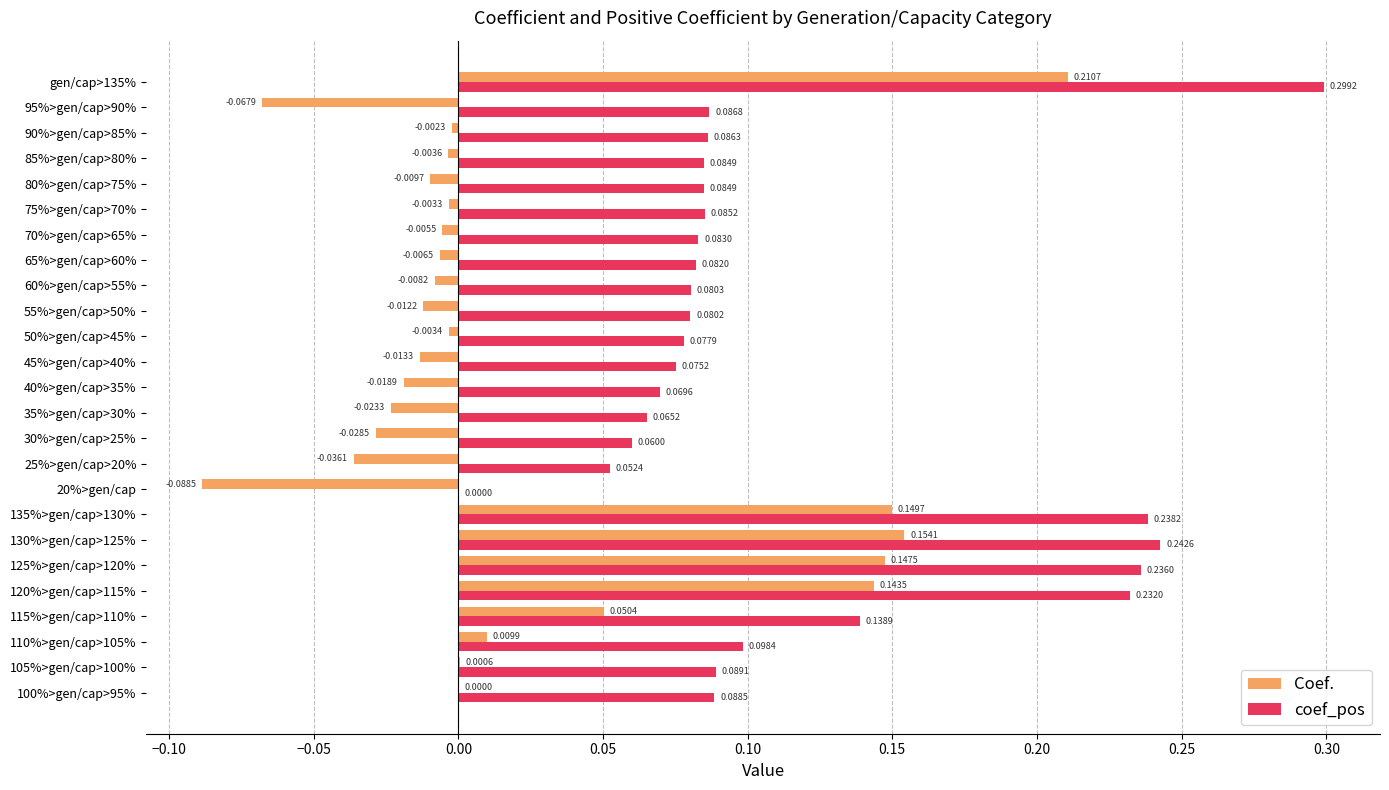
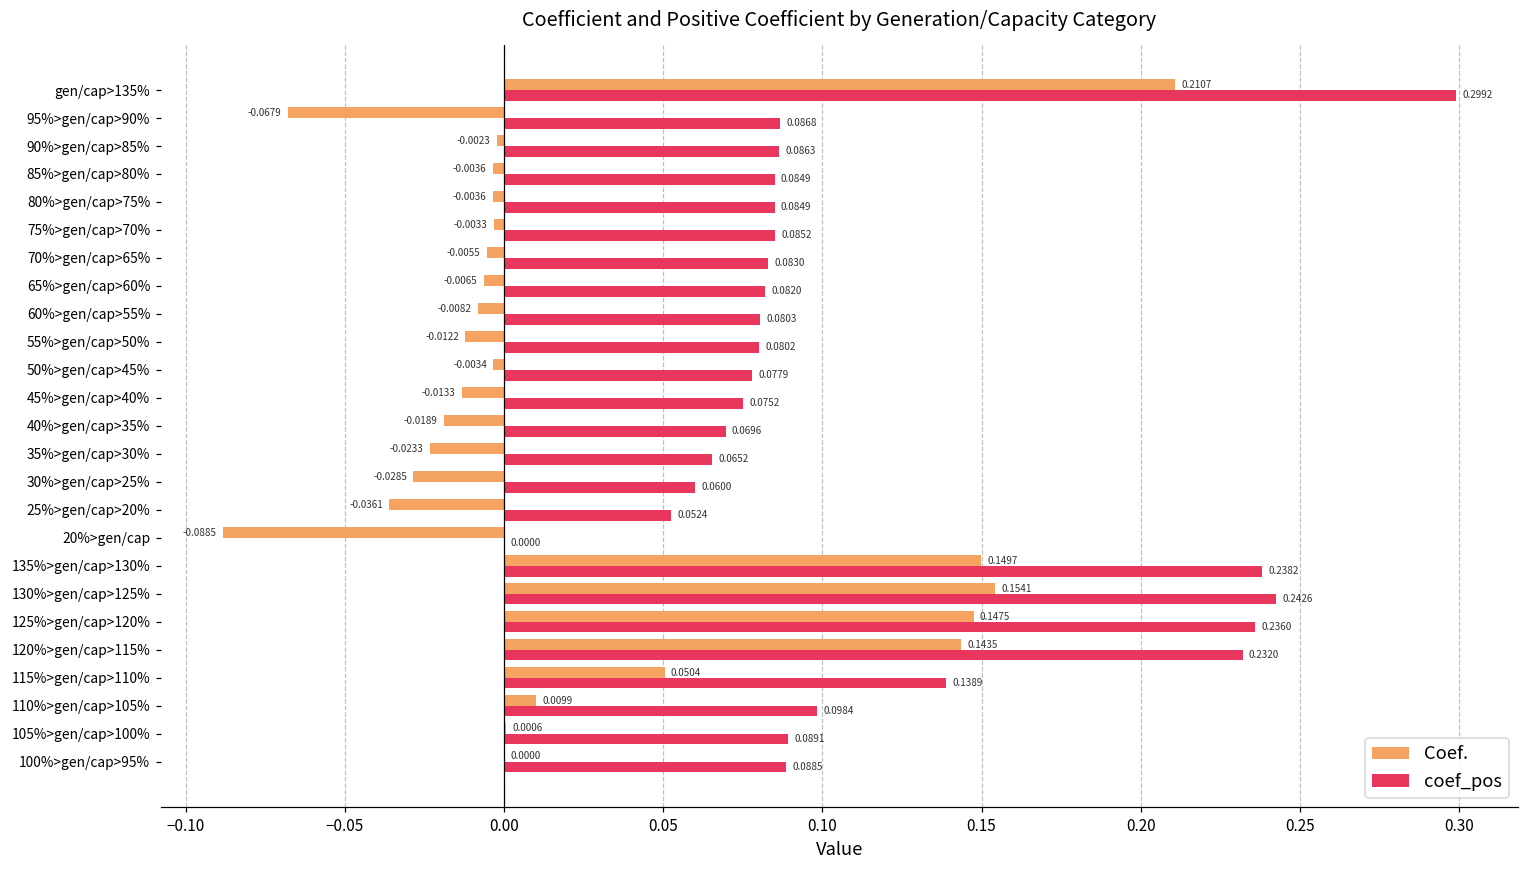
  {
    "Coef.": {
      "gen/cap>135%": 0.2107,
      "95%>gen/cap>90%": -0.0679,
      "90%>gen/cap>85%": -0.0023,
      "85%>gen/cap>80%": -0.0036,
-     "80%>gen/cap>75%": -0.0097,
+     "80%>gen/cap>75%": -0.0036,
      "75%>gen/cap>70%": -0.0033,
      "70%>gen/cap>65%": -0.0055,
      "65%>gen/cap>60%": -0.0065,
      "60%>gen/cap>55%": -0.0082,
      "55%>gen/cap>50%": -0.0122,
      "50%>gen/cap>45%": -0.0034,
      "45%>gen/cap>40%": -0.0133,
      "40%>gen/cap>35%": -0.0189,
      "35%>gen/cap>30%": -0.0233,
      "30%>gen/cap>25%": -0.0285,
      "25%>gen/cap>20%": -0.0361,
      "20%>gen/cap": -0.0885,
      "135%>gen/cap>130%": 0.1497,
      "130%>gen/cap>125%": 0.1541,
      "125%>gen/cap>120%": 0.1475,
      "120%>gen/cap>115%": 0.1435,
      "115%>gen/cap>110%": 0.0504,
      "110%>gen/cap>105%": 0.0099,
      "105%>gen/cap>100%": 0.0006,
      "100%>gen/cap>95%": 0.0000
    },
    "coef_pos": {
      "gen/cap>135%": 0.2992,
      "95%>gen/cap>90%": 0.0868,
      "90%>gen/cap>85%": 0.0863,
      "85%>gen/cap>80%": 0.0849,
      "80%>gen/cap>75%": 0.0849,
      "75%>gen/cap>70%": 0.0852,
      "70%>gen/cap>65%": 0.0830,
      "65%>gen/cap>60%": 0.0820,
      "60%>gen/cap>55%": 0.0803,
      "55%>gen/cap>50%": 0.0802,
      "50%>gen/cap>45%": 0.0779,
      "45%>gen/cap>40%": 0.0752,
      "40%>gen/cap>35%": 0.0696,
      "35%>gen/cap>30%": 0.0652,
      "30%>gen/cap>25%": 0.0600,
      "25%>gen/cap>20%": 0.0524,
      "20%>gen/cap": 0.0000,
      "135%>gen/cap>130%": 0.2382,
      "130%>gen/cap>125%": 0.2426,
      "125%>gen/cap>120%": 0.2360,
      "120%>gen/cap>115%": 0.2320,
      "115%>gen/cap>110%": 0.1389,
      "110%>gen/cap>105%": 0.0984,
      "105%>gen/cap>100%": 0.0891,
      "100%>gen/cap>95%": 0.0885
    }
  }
